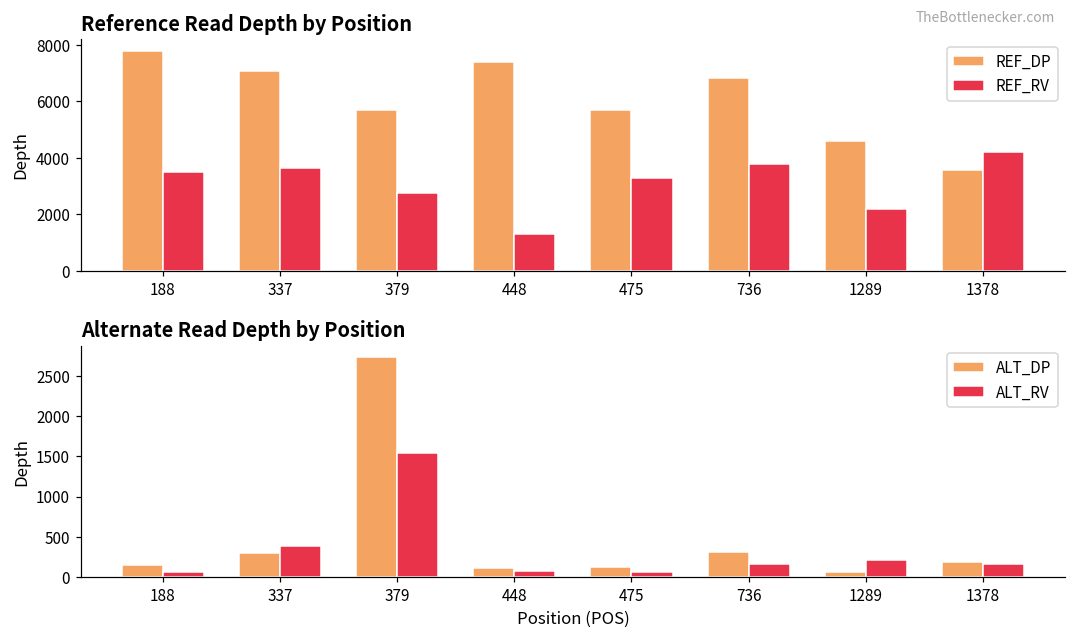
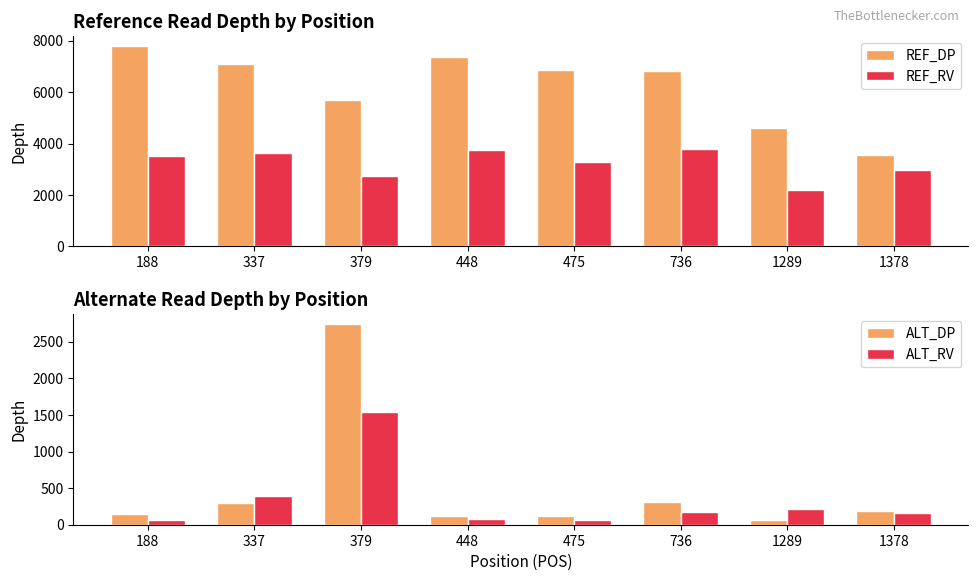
  {
    "Reference Read Depth by Position": {
      "REF_DP": {
        "188": 7800,
        "337": 7100,
        "379": 5700,
        "448": 7400,
-       "475": 5700,
+       "475": 6900,
        "736": 6800,
        "1289": 4600,
        "1378": 3600
      },
      "REF_RV": {
        "188": 3500,
        "337": 3600,
        "379": 2700,
-       "448": 1300,
+       "448": 3800,
        "475": 3300,
        "736": 3800,
        "1289": 2200,
-       "1378": 4200
+       "1378": 3000
      }
    },
    "Alternate Read Depth by Position": {
      "ALT_DP": {
        "188": 200,
        "337": 300,
        "379": 2700,
        "448": 100,
        "475": 100,
        "736": 300,
        "1289": 100,
        "1378": 200
      },
      "ALT_RV": {
        "188": 100,
        "337": 400,
        "379": 1500,
        "448": 100,
        "475": 100,
        "736": 200,
        "1289": 200,
        "1378": 200
      }
    }
  }
